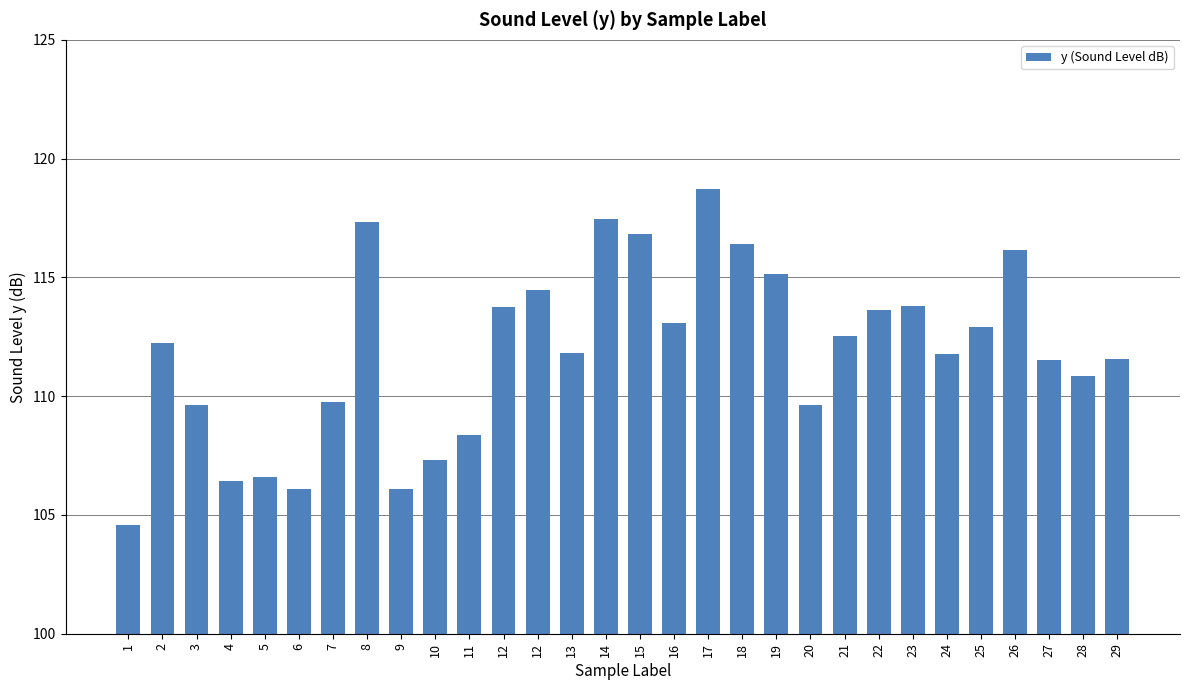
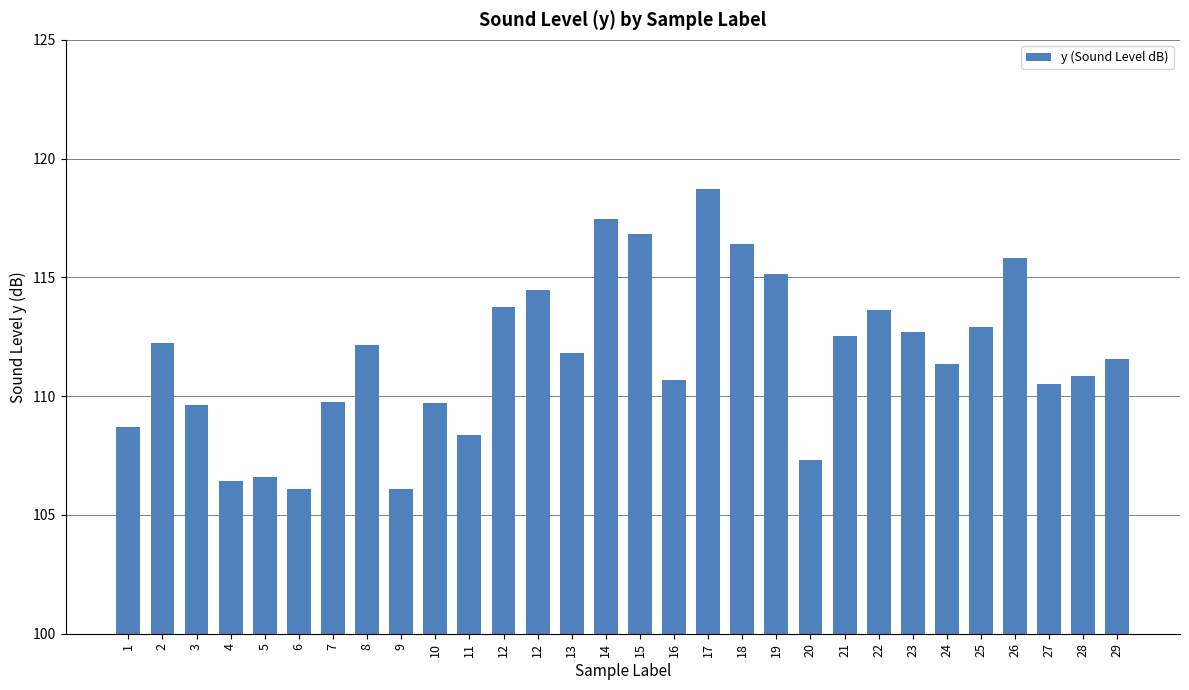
  {
-   "1": 104.6,
+   "1": 108.7,
    "2": 112.2,
    "3": 109.6,
    "4": 106.4,
    "5": 106.6,
    "6": 106.1,
    "7": 109.8,
-   "8": 117.3,
+   "8": 112.2,
    "9": 106.1,
-   "10": 107.3,
+   "10": 109.7,
    "11": 108.4,
    "13": 111.8,
    "14": 117.5,
    "15": 116.8,
-   "16": 113.1,
+   "16": 110.7,
    "17": 118.7,
    "18": 116.4,
    "19": 115.1,
-   "20": 109.6,
+   "20": 107.3,
    "21": 112.5,
    "22": 113.6,
-   "23": 113.8,
-   "24": 111.8,
+   "23": 112.7,
+   "24": 111.4,
    "25": 112.9,
-   "26": 116.2,
-   "27": 111.5,
+   "26": 115.8,
+   "27": 110.5,
    "28": 110.8,
    "29": 111.6
  }
